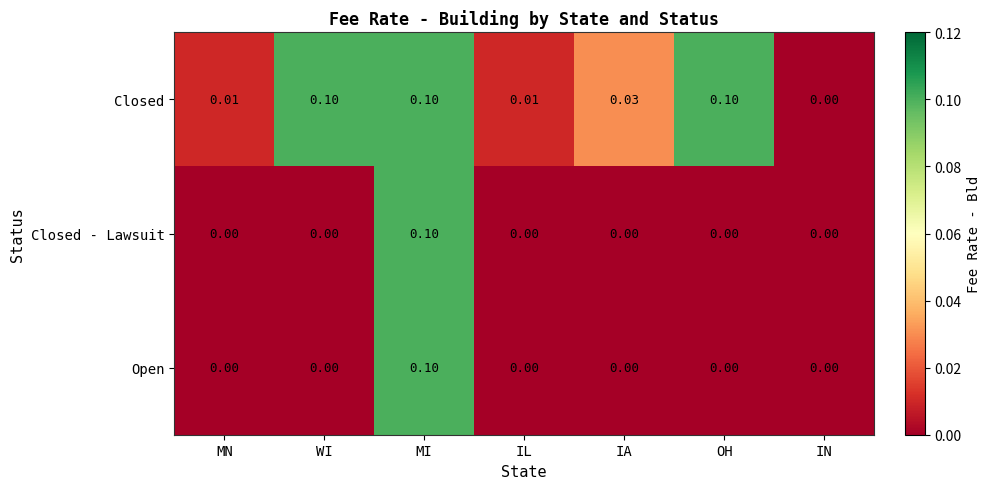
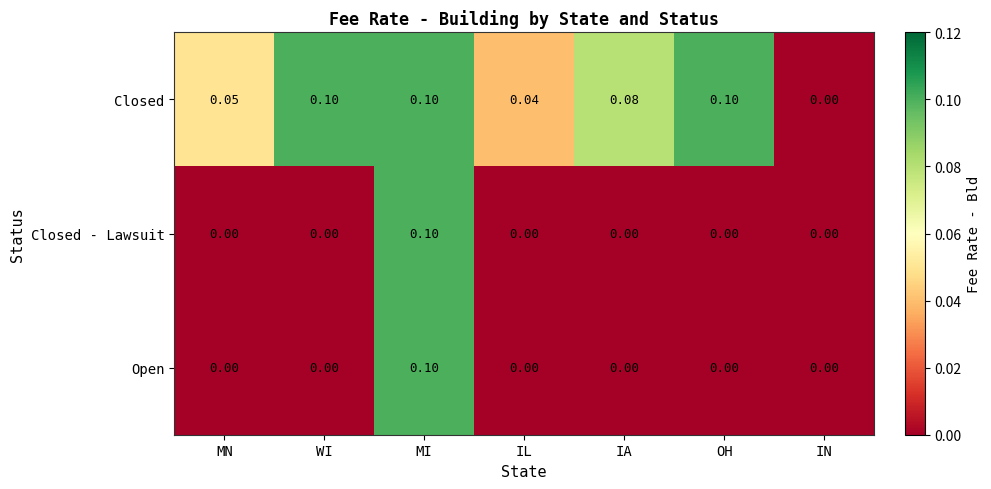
  {
    "Closed": {
-     "MN": 0.01,
+     "MN": 0.05,
      "WI": 0.10,
      "MI": 0.10,
-     "IL": 0.01,
-     "IA": 0.03,
+     "IL": 0.04,
+     "IA": 0.08,
      "OH": 0.10,
      "IN": 0.00
    },
    "Closed - Lawsuit": {
      "MN": 0.00,
      "WI": 0.00,
      "MI": 0.10,
      "IL": 0.00,
      "IA": 0.00,
      "OH": 0.00,
      "IN": 0.00
    },
    "Open": {
      "MN": 0.00,
      "WI": 0.00,
      "MI": 0.10,
      "IL": 0.00,
      "IA": 0.00,
      "OH": 0.00,
      "IN": 0.00
    }
  }
